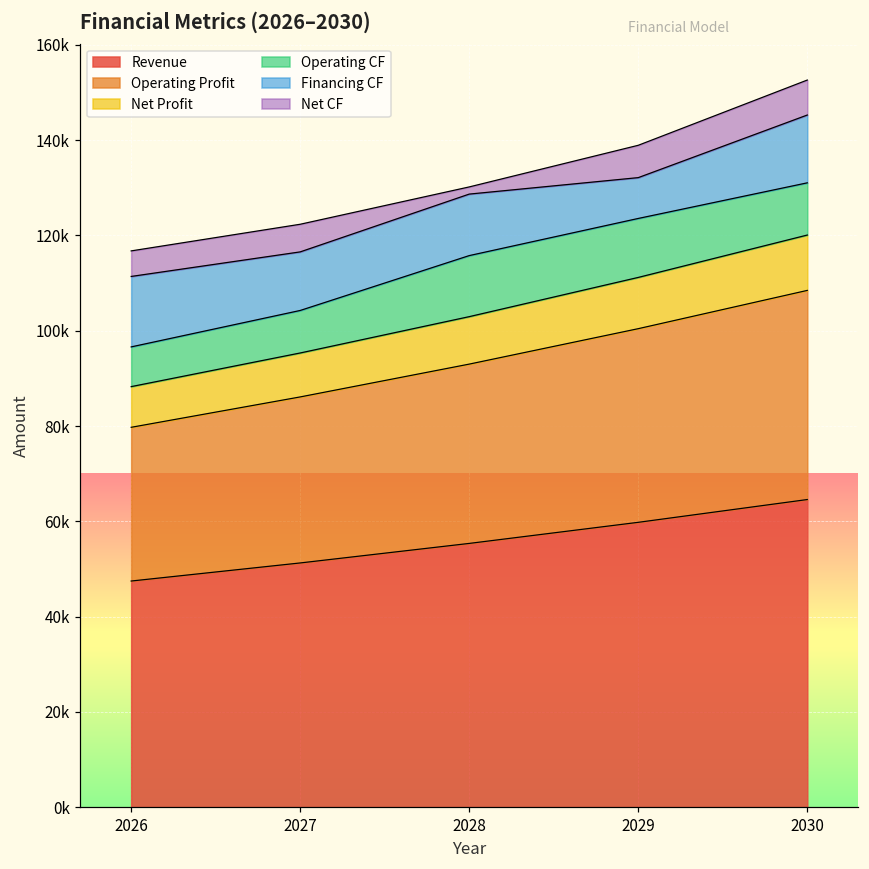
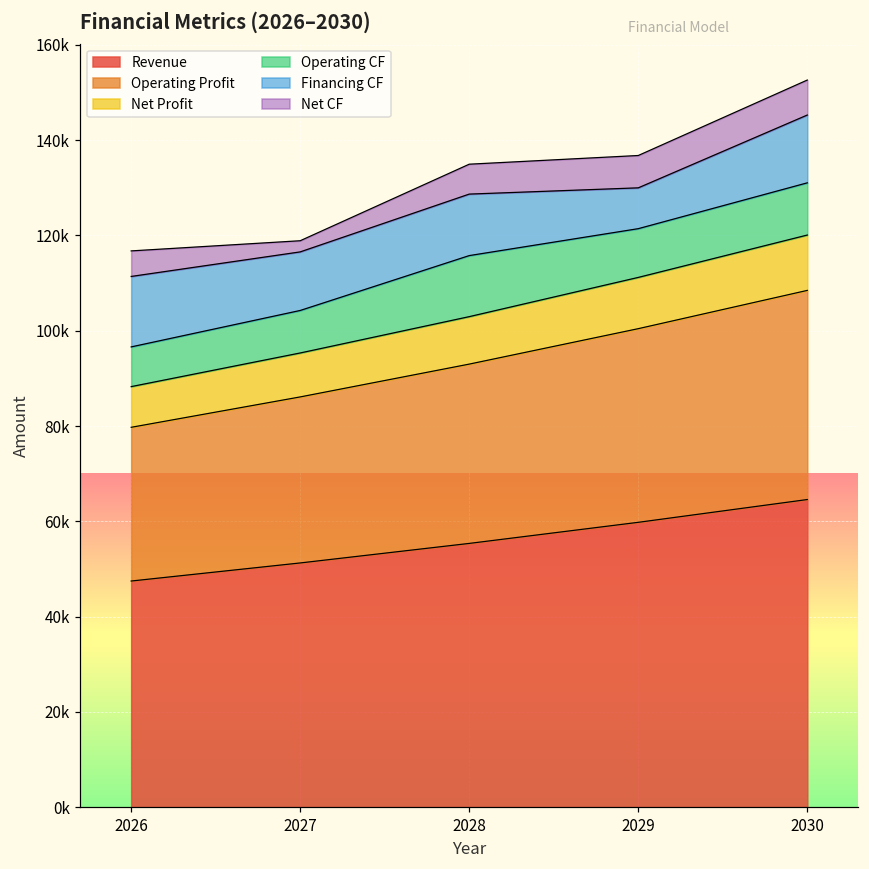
  {
    "Net Profit": {
      "2026": 9000,
      "2027": 9000,
      "2028": 10000,
      "2029": 11000,
      "2030": 12000
    },
    "Operating CF": {
      "2026": 8000,
      "2027": 9000,
      "2028": 13000,
-     "2029": 12000,
+     "2029": 10000,
      "2030": 11000
    },
    "Financing CF": {
      "2026": 15000,
      "2027": 12000,
      "2028": 13000,
      "2029": 9000,
      "2030": 14000
    },
    "Net CF": {
      "2026": 5000,
-     "2027": 6000,
-     "2028": 2000,
+     "2027": 2000,
+     "2028": 6000,
      "2029": 7000,
      "2030": 7000
    }
  }
